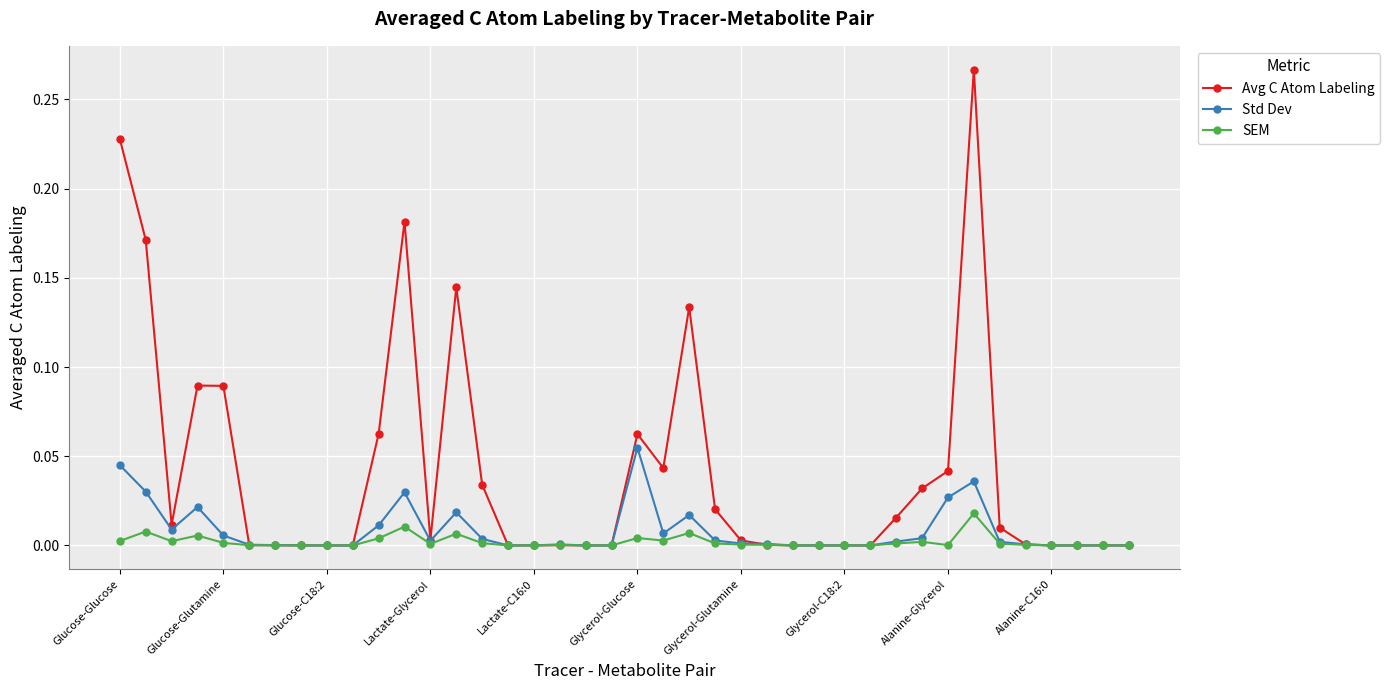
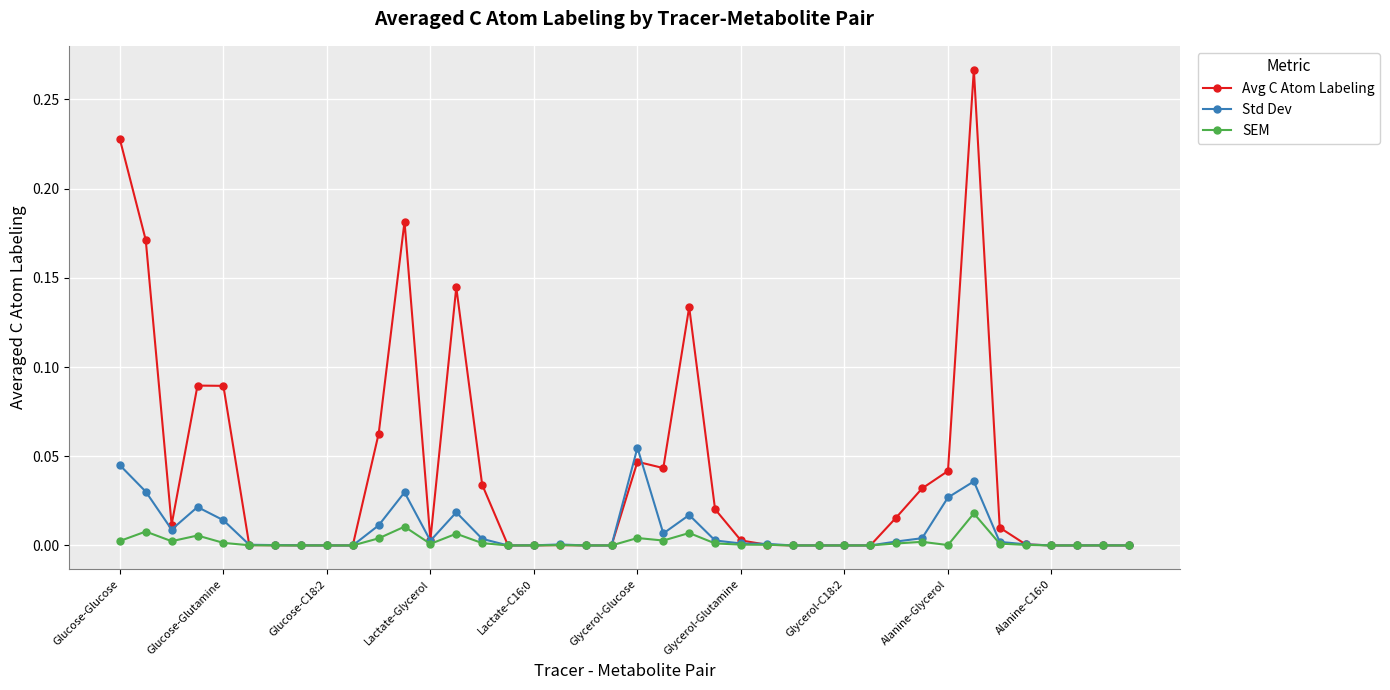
  {
    "Avg C Atom Labeling": {
      "Glucose-Glucose": 0.228,
      "Glucose-Glutamine": 0.089,
-     "Glycerol-Glucose": 0.062,
+     "Glycerol-Glucose": 0.047,
      "Glycerol-Glutamine": 0.003,
      "Alanine-Glycerol": 0.042
    },
    "Std Dev": {
      "Glucose-Glucose": 0.045,
-     "Glucose-Glutamine": 0.006,
+     "Glucose-Glutamine": 0.014,
      "Glycerol-Glucose": 0.055,
      "Alanine-Glycerol": 0.027
    },
    "SEM": {
      "Glucose-Glucose": 0.003,
      "Glucose-Glutamine": 0.001,
      "Lactate-Glycerol": 0.001,
      "Glycerol-Glucose": 0.004,
      "Alanine-Glycerol": 0.000
    }
  }
